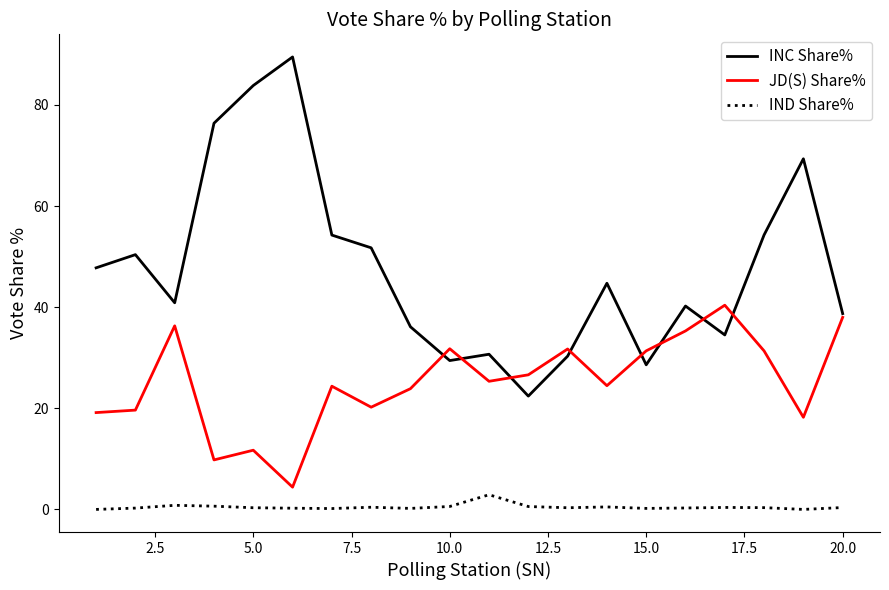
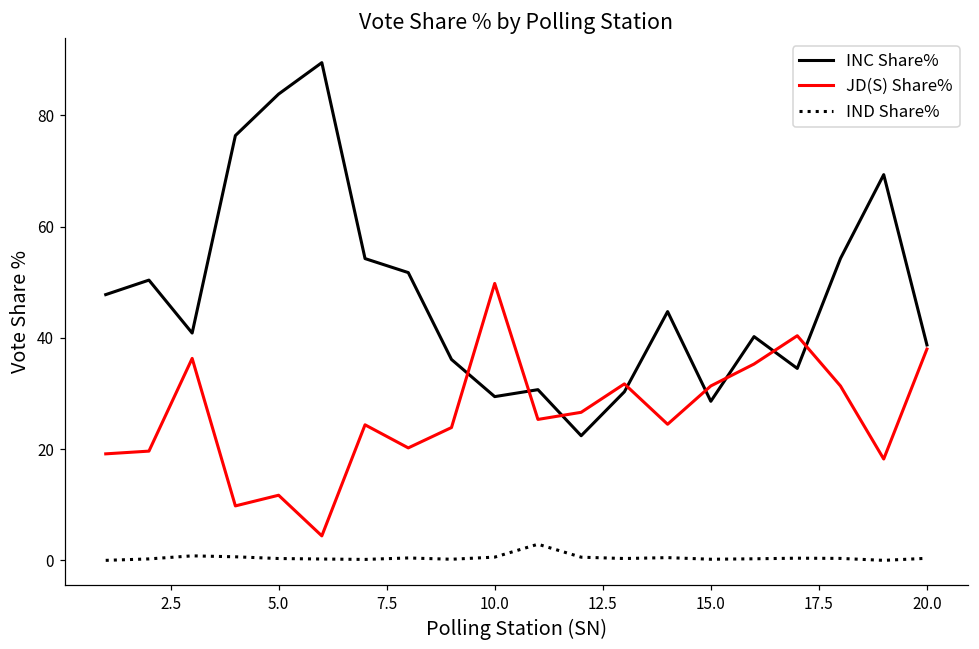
  {
    "JD(S) Share%": {
      "5.0": 12,
-     "10.0": 32,
+     "10.0": 50,
      "15.0": 31,
      "20.0": 38
    }
  }
